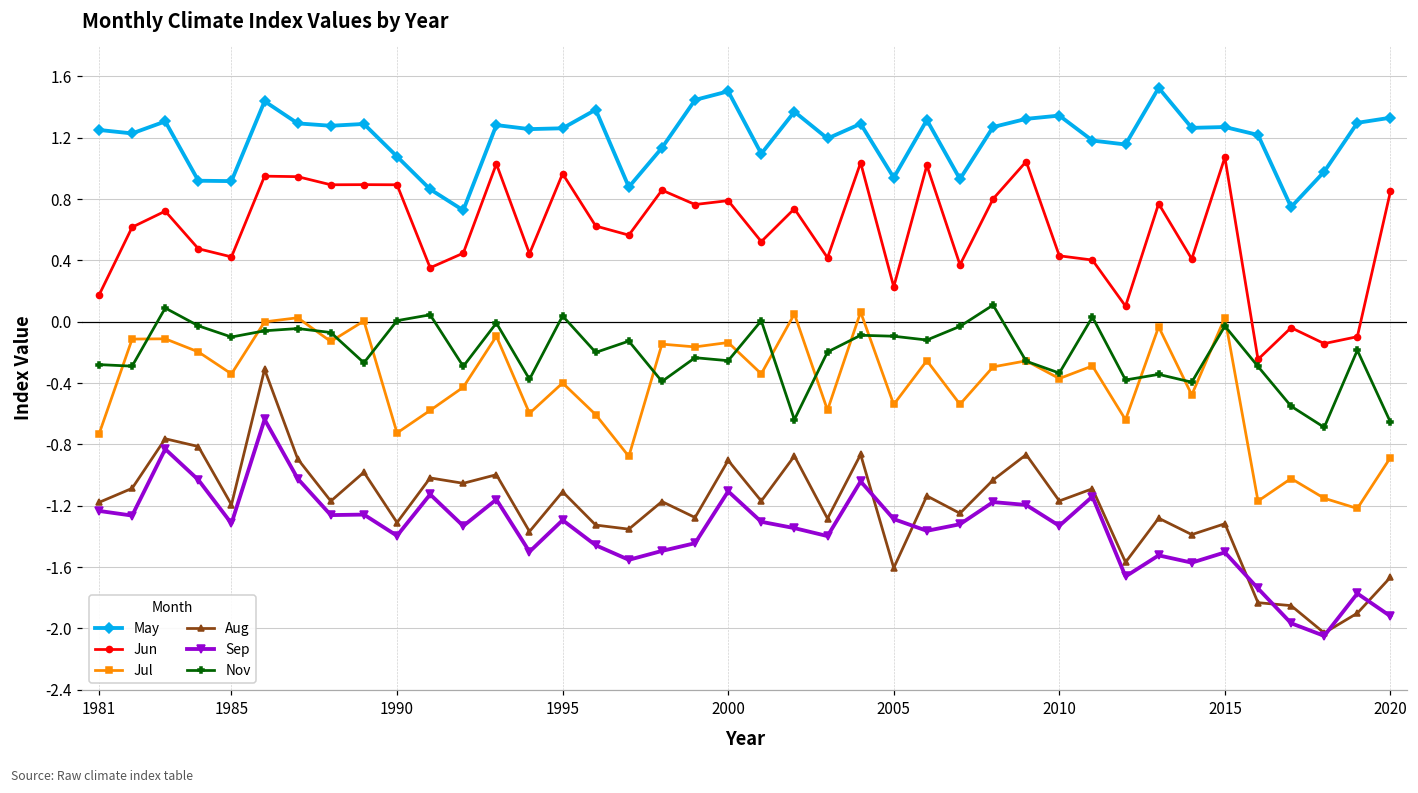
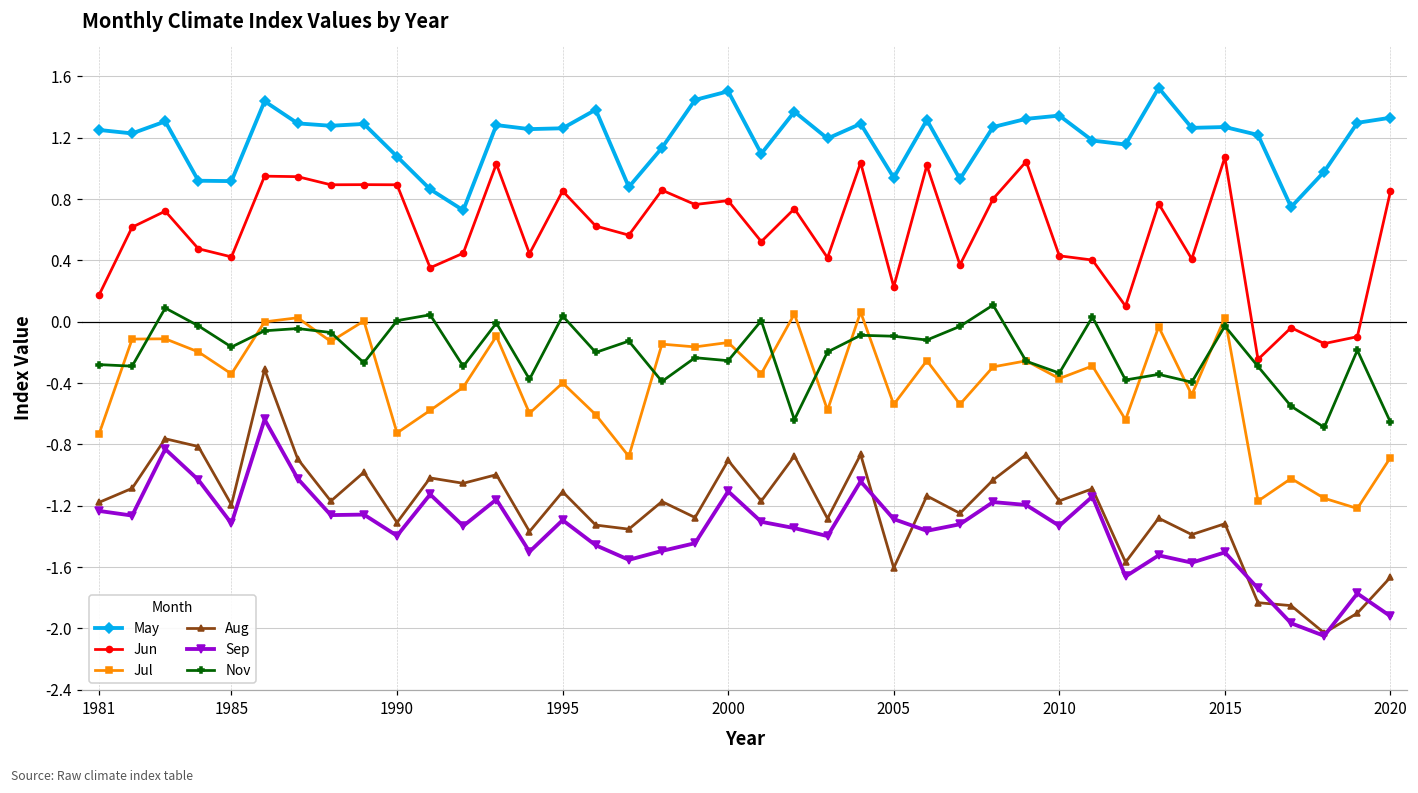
  {
    "May": {
      "1981": 1.25,
      "1985": 0.92,
      "1990": 1.08,
      "1995": 1.26,
      "2000": 1.50,
      "2005": 0.94,
      "2010": 1.34,
      "2015": 1.27,
      "2020": 1.33
    },
    "Jun": {
      "1981": 0.17,
      "1985": 0.42,
      "1990": 0.89,
-     "1995": 0.97,
+     "1995": 0.85,
      "2000": 0.79,
      "2005": 0.23,
      "2010": 0.43,
      "2015": 1.07,
      "2020": 0.85
    },
    "Jul": {
      "1981": -0.73,
      "1985": -0.34,
      "1990": -0.73,
      "1995": -0.40,
      "2000": -0.14,
      "2005": -0.54,
      "2010": -0.37,
      "2015": 0.03,
      "2020": -0.89
    },
    "Aug": {
      "1981": -1.18,
      "1985": -1.19,
      "1990": -1.31,
      "1995": -1.11,
      "2000": -0.90,
      "2005": -1.61,
      "2010": -1.17,
      "2015": -1.32,
      "2020": -1.67
    },
    "Sep": {
      "1981": -1.23,
      "1985": -1.32,
      "1990": -1.40,
      "1995": -1.29,
      "2000": -1.11,
      "2005": -1.29,
      "2010": -1.33,
      "2015": -1.50,
      "2020": -1.92
    },
    "Nov": {
      "1981": -0.28,
-     "1985": -0.10,
+     "1985": -0.16,
      "1990": 0.01,
      "1995": 0.04,
      "2000": -0.25,
      "2005": -0.09,
      "2010": -0.33,
      "2015": -0.03,
      "2020": -0.65
    }
  }
